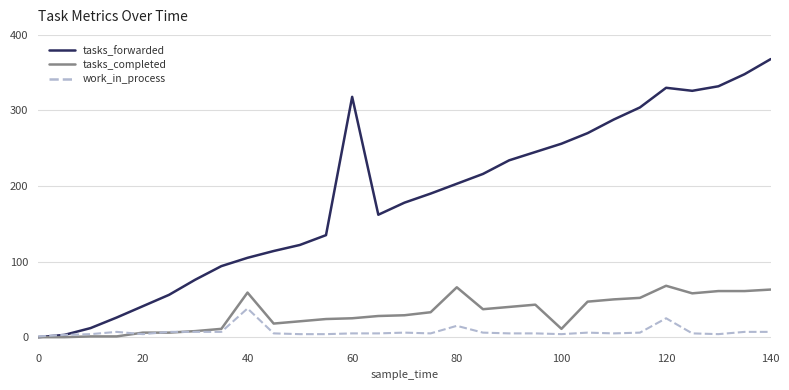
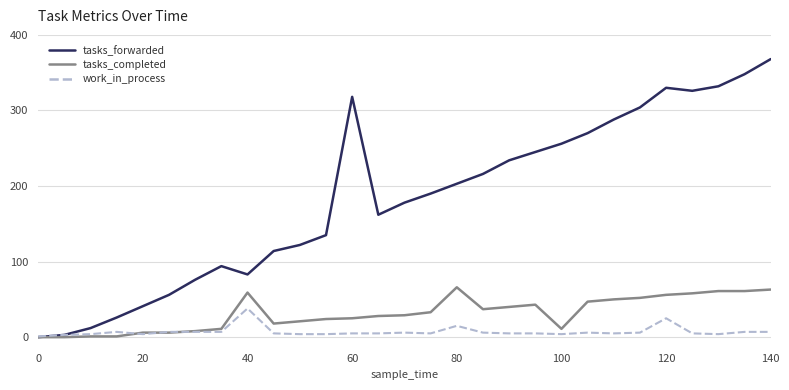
  {
    "tasks_forwarded": {
      "20": 40,
-     "40": 110,
+     "40": 80,
      "60": 320,
      "80": 200,
      "100": 260,
      "120": 330,
      "140": 370
    },
    "tasks_completed": {
      "40": 60,
      "60": 30,
      "80": 70,
      "100": 10,
-     "120": 70,
+     "120": 60,
      "140": 60
    },
    "work_in_process": {
      "40": 40,
      "60": 10,
      "80": 20,
      "100": 0,
      "120": 30,
      "140": 10
    }
  }
